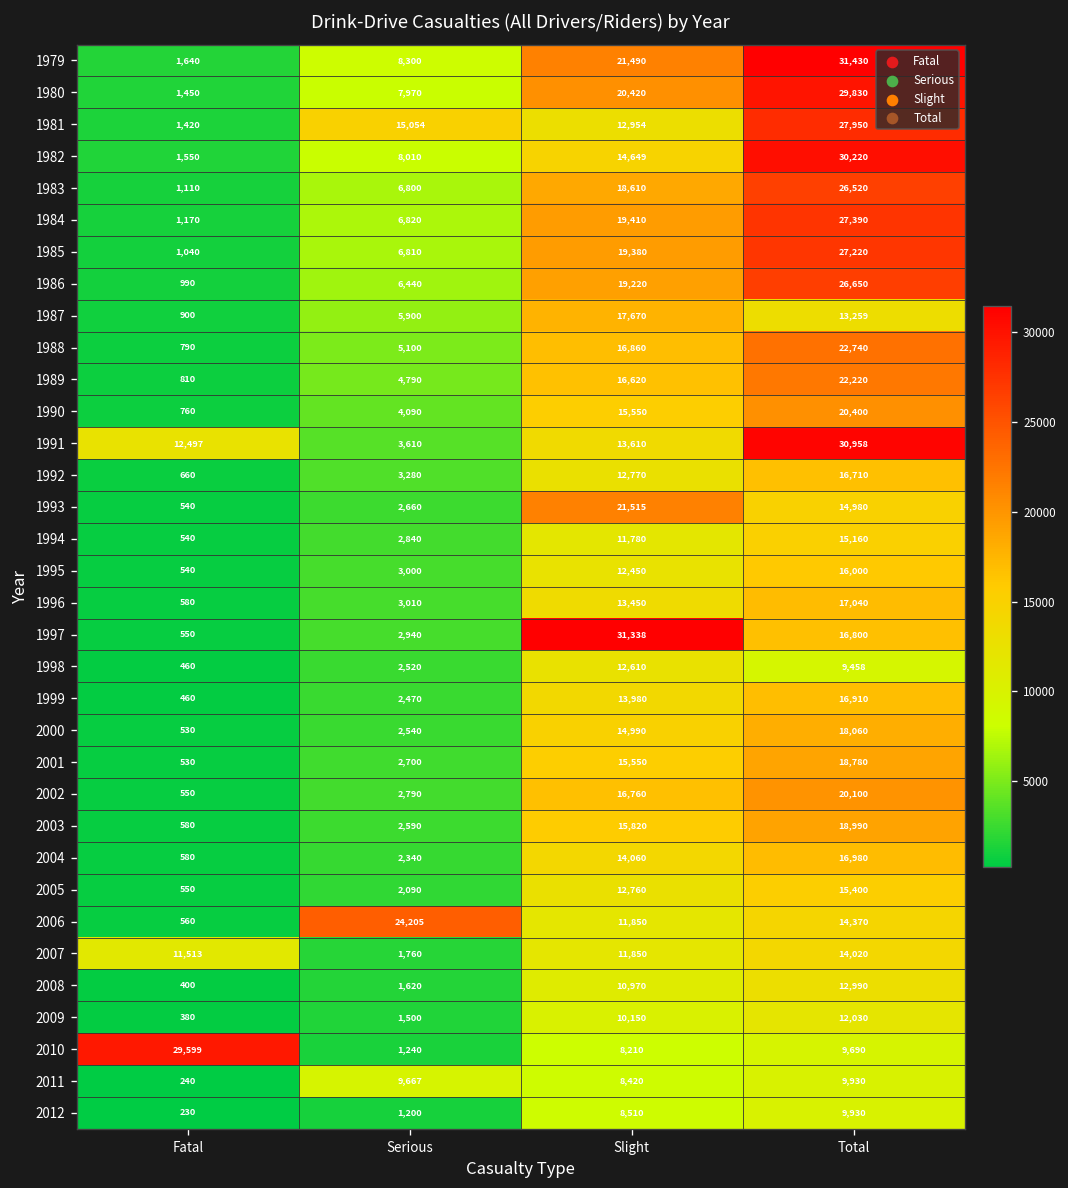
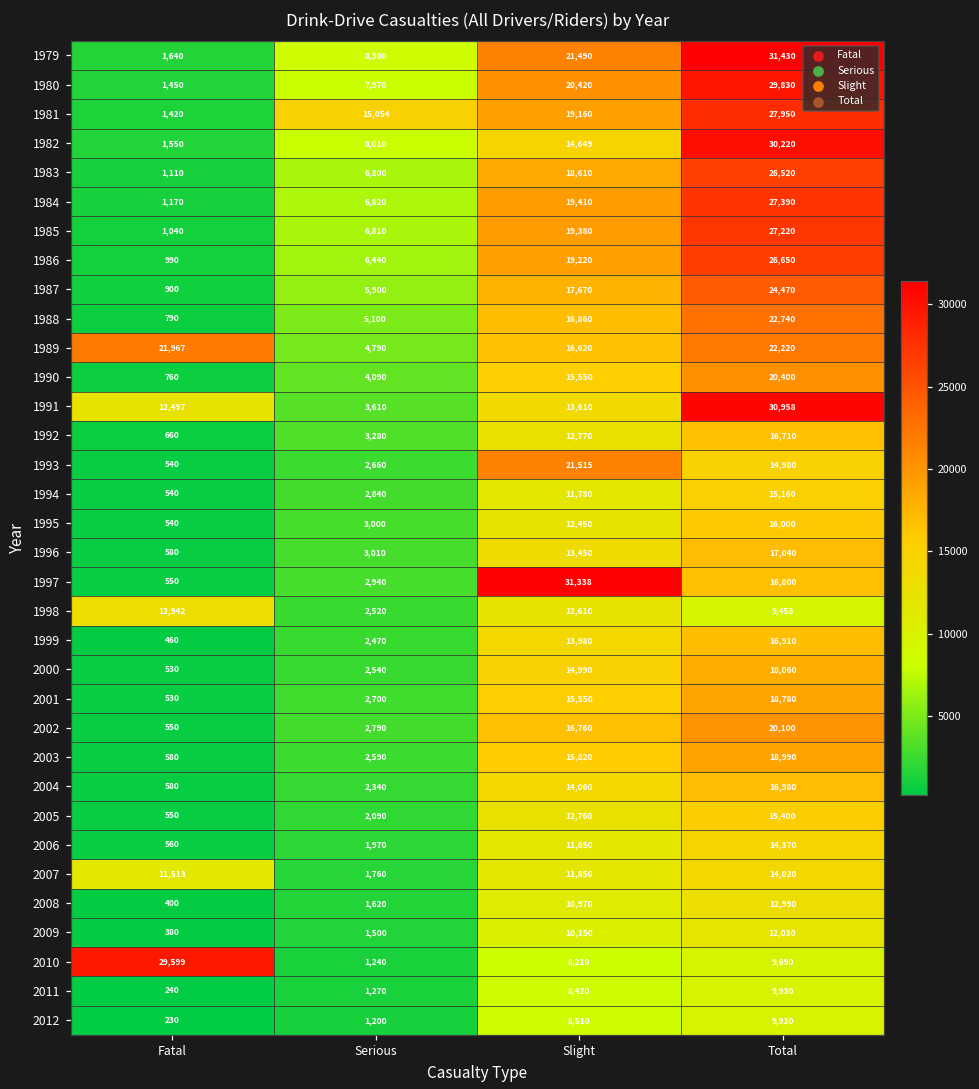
  {
    "1979": {
      "Fatal": "1,640",
      "Serious": "8,300",
      "Slight": "21,490",
      "Total": "31,430"
    },
    "1980": {
      "Fatal": "1,450",
      "Serious": "7,970",
      "Slight": "20,420",
      "Total": "29,830"
    },
    "1981": {
      "Fatal": "1,420",
      "Serious": "15,054",
-     "Slight": "12,954",
+     "Slight": "19,160",
      "Total": "27,950"
    },
    "1982": {
      "Fatal": "1,550",
      "Serious": "8,010",
      "Slight": "14,649",
      "Total": "30,220"
    },
    "1983": {
      "Fatal": "1,110",
      "Serious": "6,800",
      "Slight": "18,610",
      "Total": "26,520"
    },
    "1984": {
      "Fatal": "1,170",
      "Serious": "6,820",
      "Slight": "19,410",
      "Total": "27,390"
    },
    "1985": {
      "Fatal": "1,040",
      "Serious": "6,810",
      "Slight": "19,380",
      "Total": "27,220"
    },
    "1986": {
      "Fatal": "990",
      "Serious": "6,440",
      "Slight": "19,220",
      "Total": "26,650"
    },
    "1987": {
      "Fatal": "900",
      "Serious": "5,900",
      "Slight": "17,670",
-     "Total": "13,259"
+     "Total": "24,470"
    },
    "1988": {
      "Fatal": "790",
      "Serious": "5,100",
      "Slight": "16,860",
      "Total": "22,740"
    },
    "1989": {
-     "Fatal": "810",
+     "Fatal": "21,967",
      "Serious": "4,790",
      "Slight": "16,620",
      "Total": "22,220"
    },
    "1990": {
      "Fatal": "760",
      "Serious": "4,090",
      "Slight": "15,550",
      "Total": "20,400"
    },
    "1991": {
      "Fatal": "12,497",
      "Serious": "3,610",
      "Slight": "13,610",
      "Total": "30,958"
    },
    "1992": {
      "Fatal": "660",
      "Serious": "3,280",
      "Slight": "12,770",
      "Total": "16,710"
    },
    "1993": {
      "Fatal": "540",
      "Serious": "2,660",
      "Slight": "21,515",
      "Total": "14,980"
    },
    "1994": {
      "Fatal": "540",
      "Serious": "2,840",
      "Slight": "11,780",
      "Total": "15,160"
    },
    "1995": {
      "Fatal": "540",
      "Serious": "3,000",
      "Slight": "12,450",
      "Total": "16,000"
    },
    "1996": {
      "Fatal": "580",
      "Serious": "3,010",
      "Slight": "13,450",
      "Total": "17,040"
    },
    "1997": {
      "Fatal": "550",
      "Serious": "2,940",
      "Slight": "31,338",
      "Total": "16,800"
    },
    "1998": {
-     "Fatal": "460",
+     "Fatal": "12,942",
      "Serious": "2,520",
      "Slight": "12,610",
      "Total": "9,458"
    },
    "1999": {
      "Fatal": "460",
      "Serious": "2,470",
      "Slight": "13,980",
      "Total": "16,910"
    },
    "2000": {
      "Fatal": "530",
      "Serious": "2,540",
      "Slight": "14,990",
      "Total": "18,060"
    },
    "2001": {
      "Fatal": "530",
      "Serious": "2,700",
      "Slight": "15,550",
      "Total": "18,780"
    },
    "2002": {
      "Fatal": "550",
      "Serious": "2,790",
      "Slight": "16,760",
      "Total": "20,100"
    },
    "2003": {
      "Fatal": "580",
      "Serious": "2,590",
      "Slight": "15,820",
      "Total": "18,990"
    },
    "2004": {
      "Fatal": "580",
      "Serious": "2,340",
      "Slight": "14,060",
      "Total": "16,980"
    },
    "2005": {
      "Fatal": "550",
      "Serious": "2,090",
      "Slight": "12,760",
      "Total": "15,400"
    },
    "2006": {
      "Fatal": "560",
-     "Serious": "24,205",
+     "Serious": "1,970",
      "Slight": "11,850",
      "Total": "14,370"
    },
    "2007": {
      "Fatal": "11,513",
      "Serious": "1,760",
      "Slight": "11,850",
      "Total": "14,020"
    },
    "2008": {
      "Fatal": "400",
      "Serious": "1,620",
      "Slight": "10,970",
      "Total": "12,990"
    },
    "2009": {
      "Fatal": "380",
      "Serious": "1,500",
      "Slight": "10,150",
      "Total": "12,030"
    },
    "2010": {
      "Fatal": "29,599",
      "Serious": "1,240",
      "Slight": "8,210",
      "Total": "9,690"
    },
    "2011": {
      "Fatal": "240",
-     "Serious": "9,667",
+     "Serious": "1,270",
      "Slight": "8,420",
      "Total": "9,930"
    },
    "2012": {
      "Fatal": "230",
      "Serious": "1,200",
      "Slight": "8,510",
      "Total": "9,930"
    }
  }
